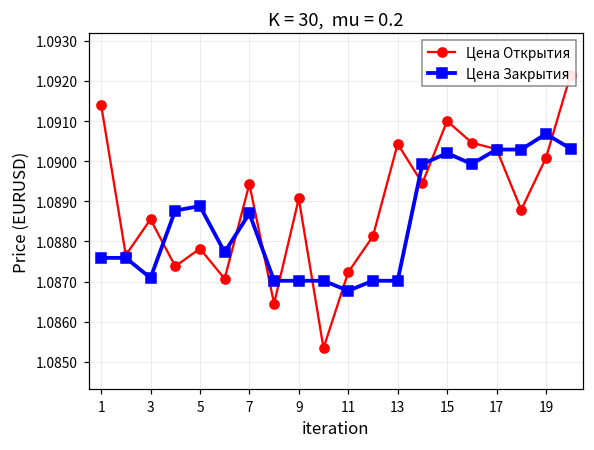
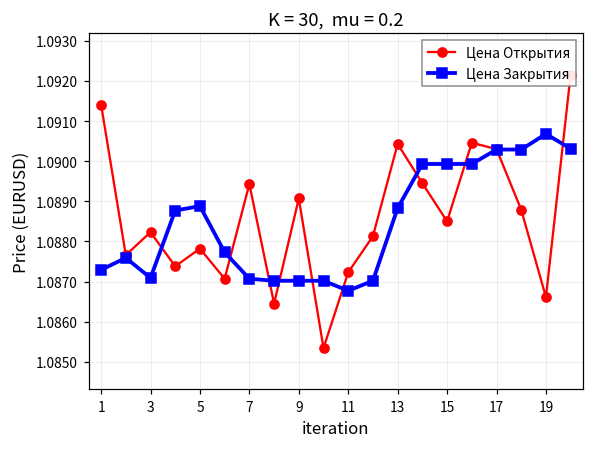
  {
    "Цена Открытия": {
      "1": 1.0914,
-     "3": 1.0886,
+     "3": 1.0882,
      "5": 1.0878,
      "7": 1.0894,
      "9": 1.0891,
      "11": 1.0872,
      "13": 1.0904,
-     "15": 1.0910,
-     "19": 1.0901
+     "15": 1.0885,
+     "19": 1.0866
    },
    "Цена Закрытия": {
-     "1": 1.0876,
+     "1": 1.0873,
      "3": 1.0871,
      "5": 1.0889,
-     "7": 1.0887,
+     "7": 1.0871,
      "9": 1.0870,
      "11": 1.0868,
-     "13": 1.0870,
-     "15": 1.0902,
+     "13": 1.0888,
+     "15": 1.0899,
      "19": 1.0907
    }
  }
